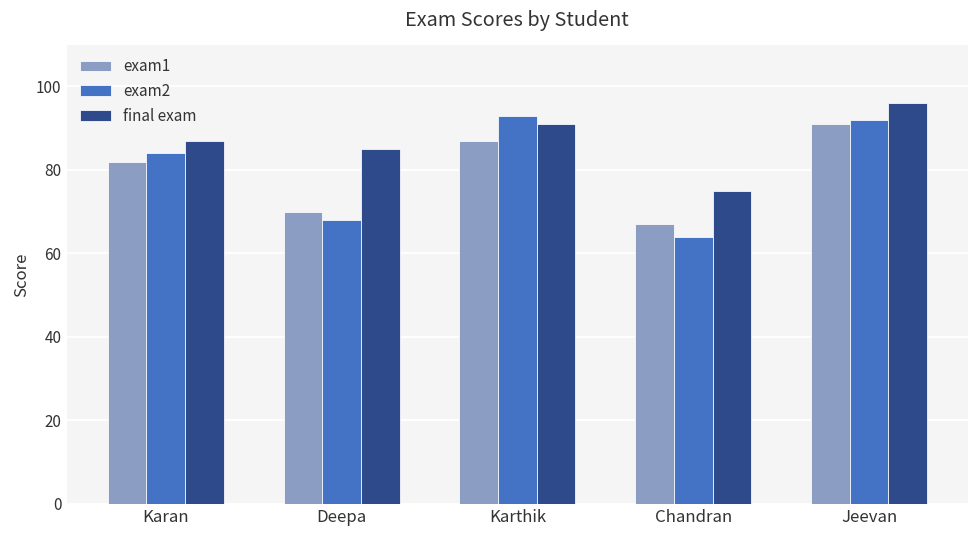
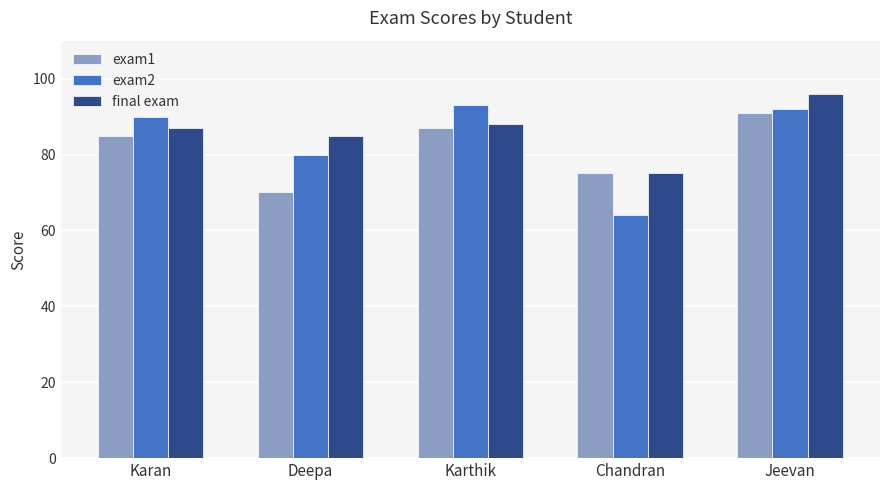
  {
    "exam1": {
-     "Karan": 82,
+     "Karan": 85,
      "Deepa": 70,
      "Karthik": 87,
-     "Chandran": 67,
+     "Chandran": 75,
      "Jeevan": 91
    },
    "exam2": {
-     "Karan": 84,
-     "Deepa": 68,
+     "Karan": 90,
+     "Deepa": 80,
      "Karthik": 93,
      "Chandran": 64,
      "Jeevan": 92
    },
    "final exam": {
      "Karan": 87,
      "Deepa": 85,
-     "Karthik": 91,
+     "Karthik": 88,
      "Chandran": 75,
      "Jeevan": 96
    }
  }
